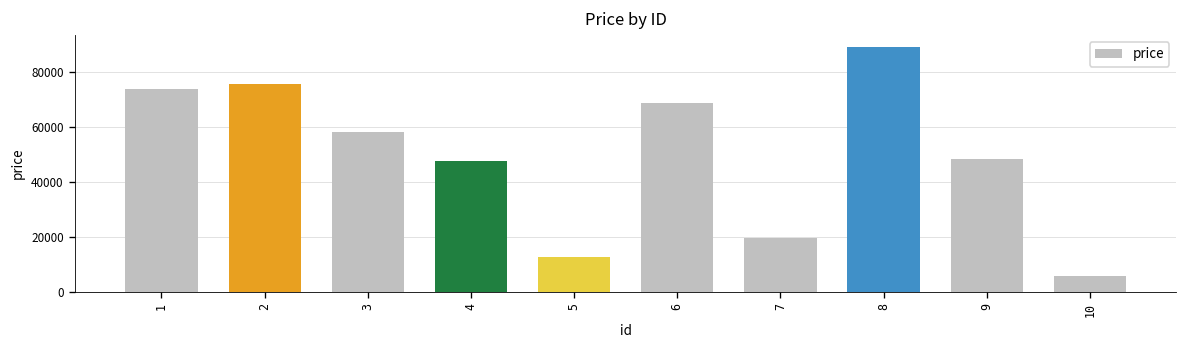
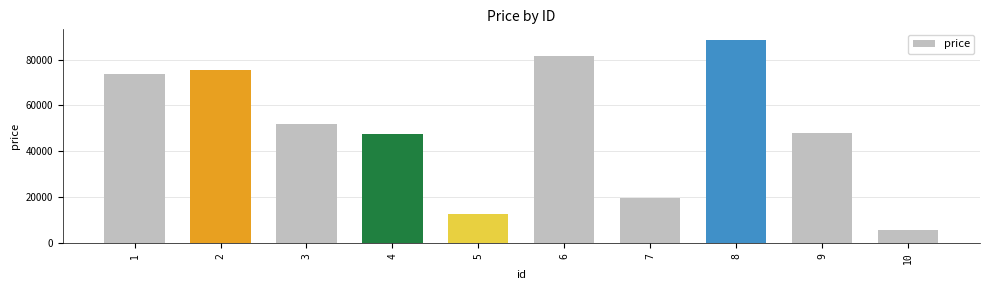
  {
    "1": 74000,
    "2": 76000,
-   "3": 58000,
+   "3": 52000,
    "4": 47000,
    "5": 13000,
-   "6": 69000,
+   "6": 82000,
    "7": 20000,
    "8": 89000,
    "9": 48000,
    "10": 6000
  }
